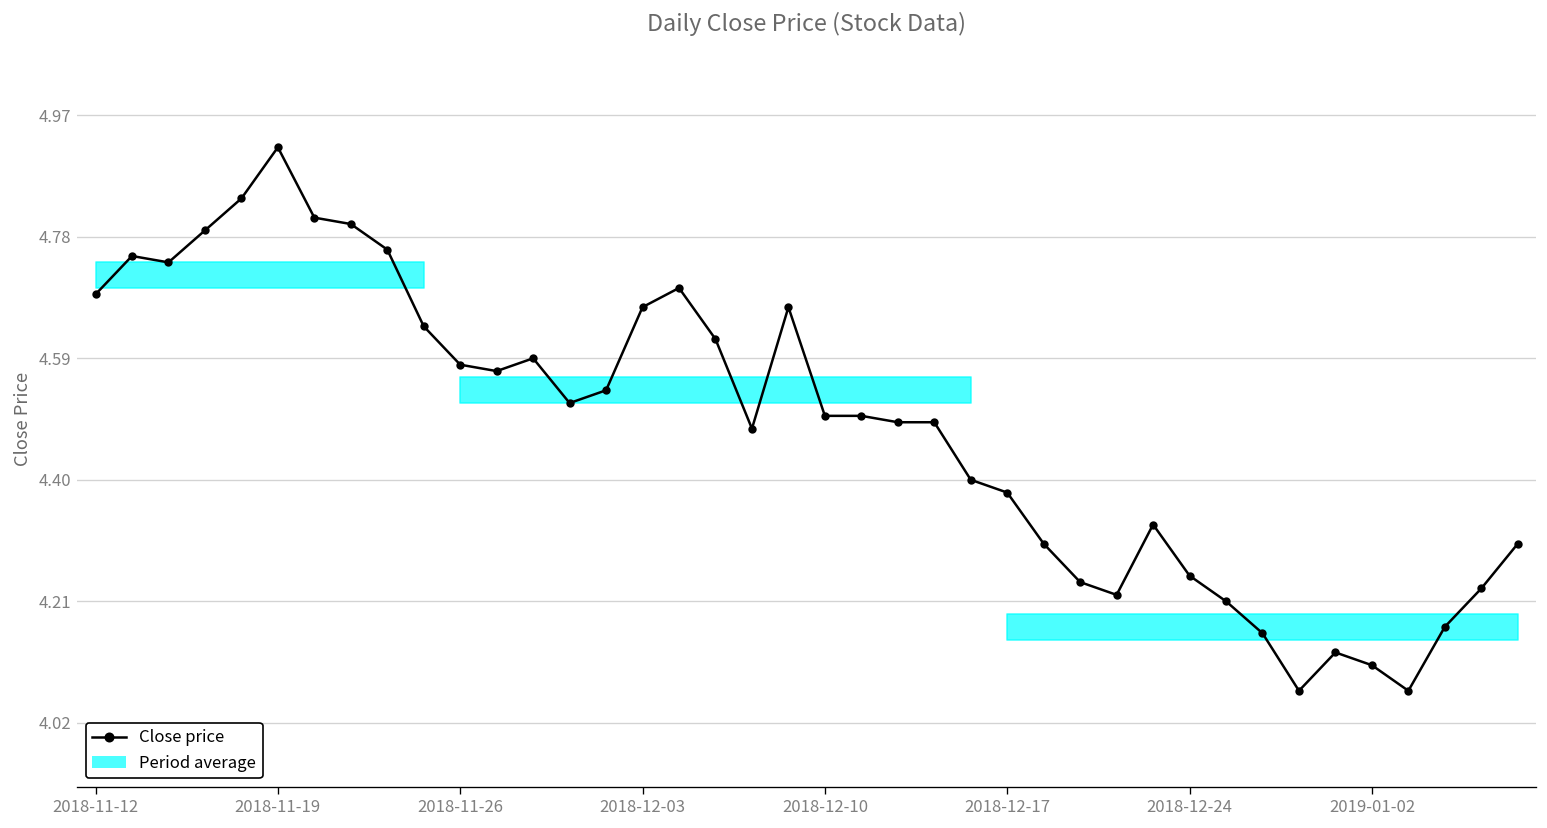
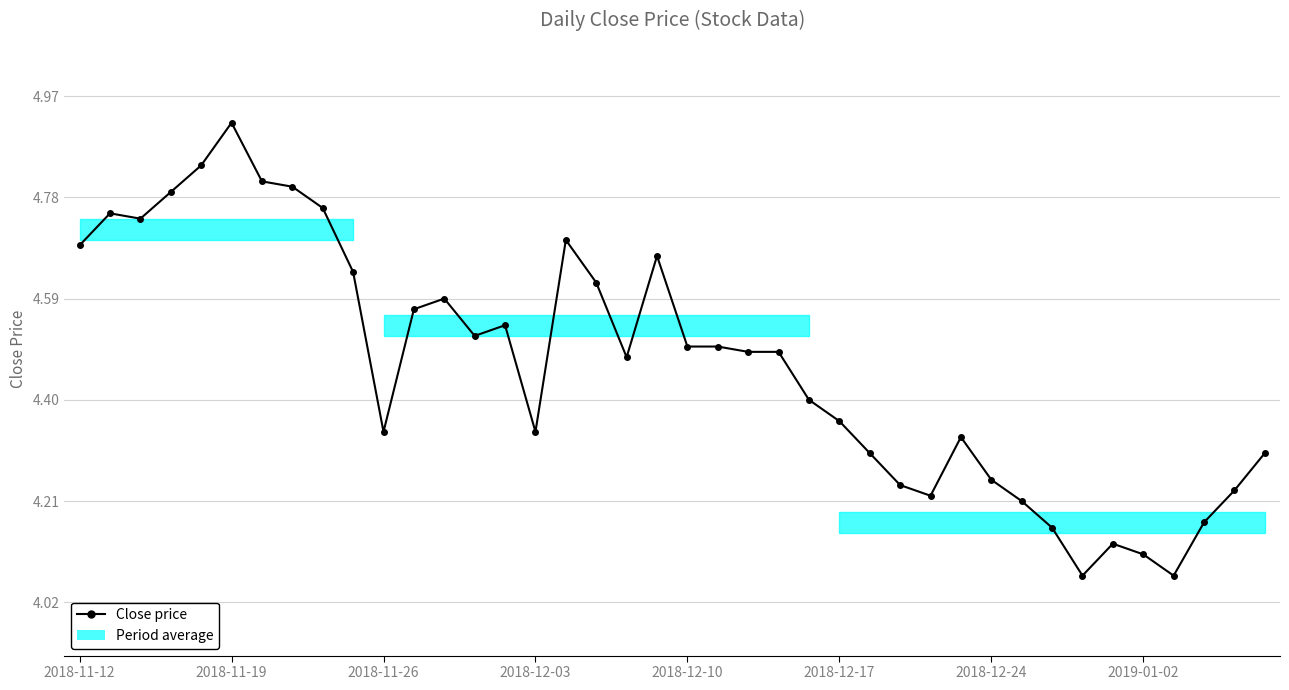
  {
    "Close price": {
      "2018-11-12": 4.69,
      "2018-11-19": 4.92,
-     "2018-11-26": 4.58,
-     "2018-12-03": 4.67,
+     "2018-11-26": 4.34,
+     "2018-12-03": 4.34,
      "2018-12-10": 4.50,
-     "2018-12-17": 4.38,
+     "2018-12-17": 4.36,
      "2018-12-24": 4.25,
      "2019-01-02": 4.11
    }
  }
